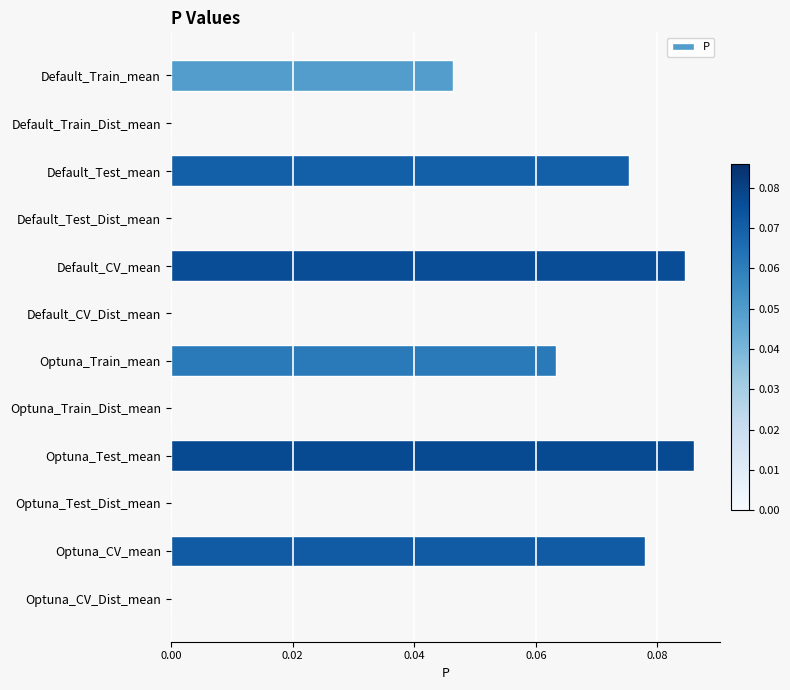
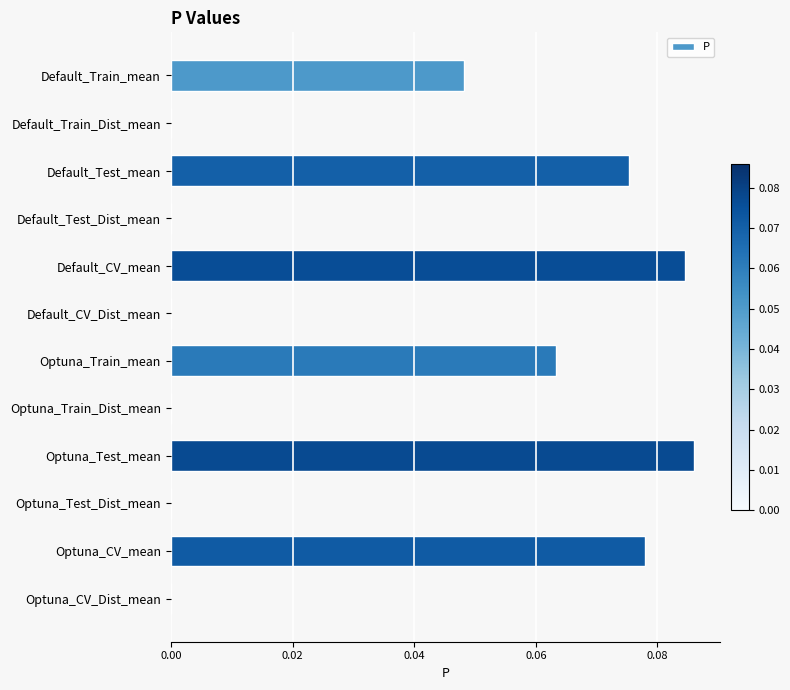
  {
-   "Default_Train_mean": 0.046,
+   "Default_Train_mean": 0.048,
    "Default_Train_Dist_mean": 0.000,
    "Default_Test_mean": 0.075,
    "Default_Test_Dist_mean": 0.000,
    "Default_CV_mean": 0.085,
    "Default_CV_Dist_mean": 0.000,
    "Optuna_Train_mean": 0.063,
    "Optuna_Train_Dist_mean": 0.000,
    "Optuna_Test_mean": 0.086,
    "Optuna_Test_Dist_mean": 0.000,
    "Optuna_CV_mean": 0.078,
    "Optuna_CV_Dist_mean": 0.000
  }
